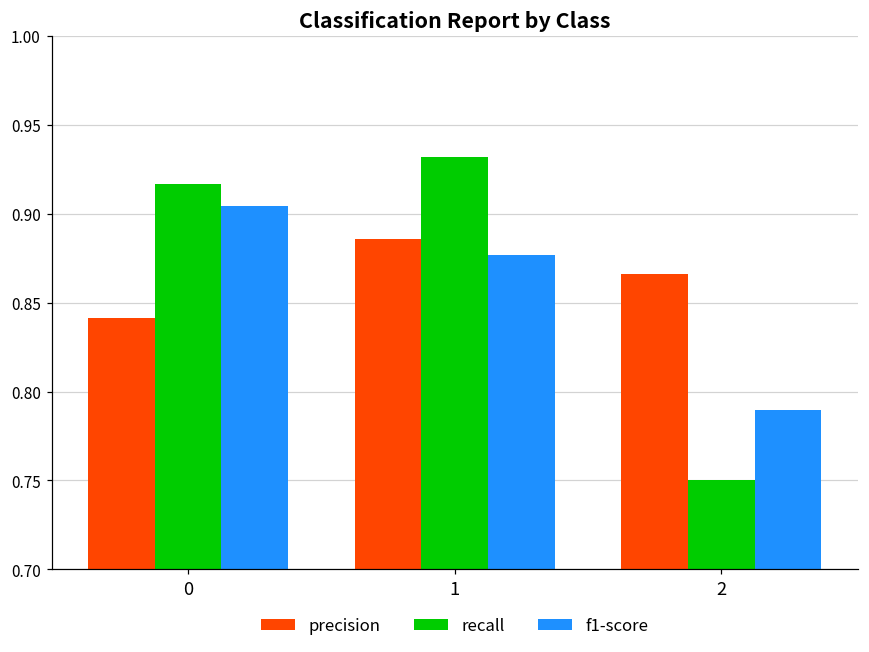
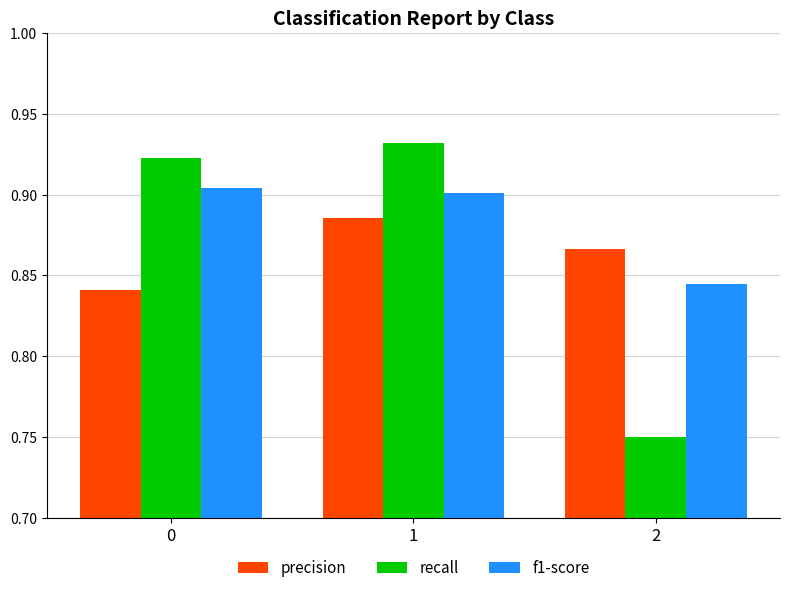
  {
    "precision": {
      "0": 0.841,
      "1": 0.886,
      "2": 0.866
    },
    "recall": {
-     "0": 0.917,
+     "0": 0.923,
      "1": 0.932,
      "2": 0.750
    },
    "f1-score": {
      "0": 0.904,
-     "1": 0.877,
-     "2": 0.789
+     "1": 0.901,
+     "2": 0.845
    }
  }
